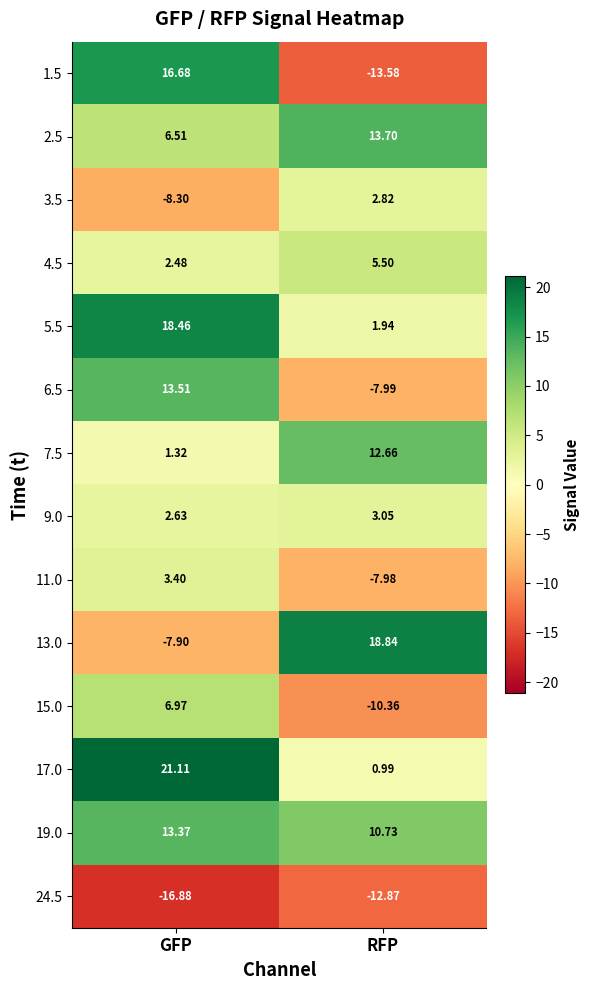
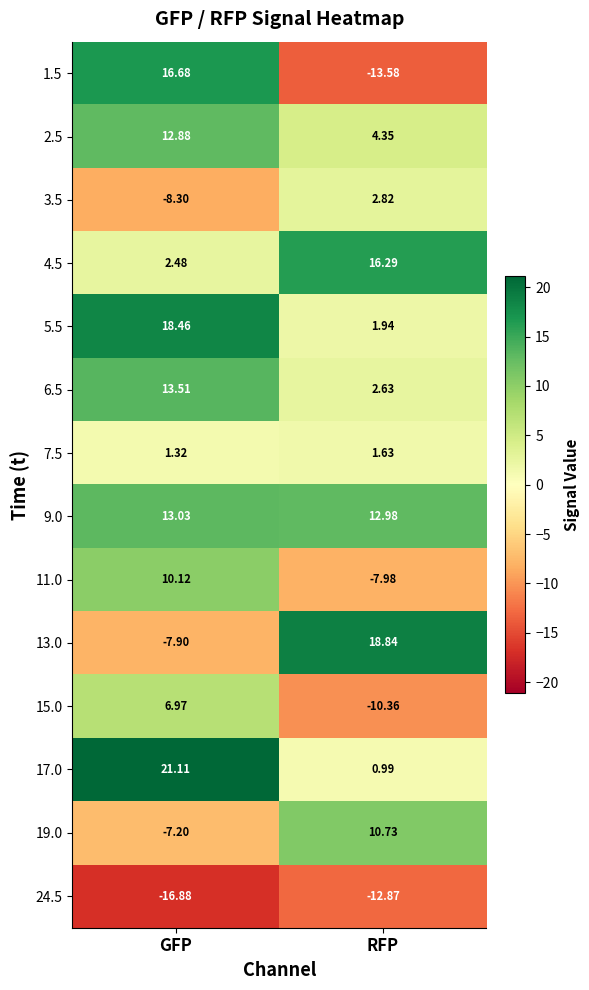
  {
    "1.5": {
      "GFP": 16.68,
      "RFP": -13.58
    },
    "2.5": {
-     "GFP": 6.51,
-     "RFP": 13.70
+     "GFP": 12.88,
+     "RFP": 4.35
    },
    "3.5": {
      "GFP": -8.30,
      "RFP": 2.82
    },
    "4.5": {
      "GFP": 2.48,
-     "RFP": 5.50
+     "RFP": 16.29
    },
    "5.5": {
      "GFP": 18.46,
      "RFP": 1.94
    },
    "6.5": {
      "GFP": 13.51,
-     "RFP": -7.99
+     "RFP": 2.63
    },
    "7.5": {
      "GFP": 1.32,
-     "RFP": 12.66
+     "RFP": 1.63
    },
    "9.0": {
-     "GFP": 2.63,
-     "RFP": 3.05
+     "GFP": 13.03,
+     "RFP": 12.98
    },
    "11.0": {
-     "GFP": 3.40,
+     "GFP": 10.12,
      "RFP": -7.98
    },
    "13.0": {
      "GFP": -7.90,
      "RFP": 18.84
    },
    "15.0": {
      "GFP": 6.97,
      "RFP": -10.36
    },
    "17.0": {
      "GFP": 21.11,
      "RFP": 0.99
    },
    "19.0": {
-     "GFP": 13.37,
+     "GFP": -7.20,
      "RFP": 10.73
    },
    "24.5": {
      "GFP": -16.88,
      "RFP": -12.87
    }
  }
